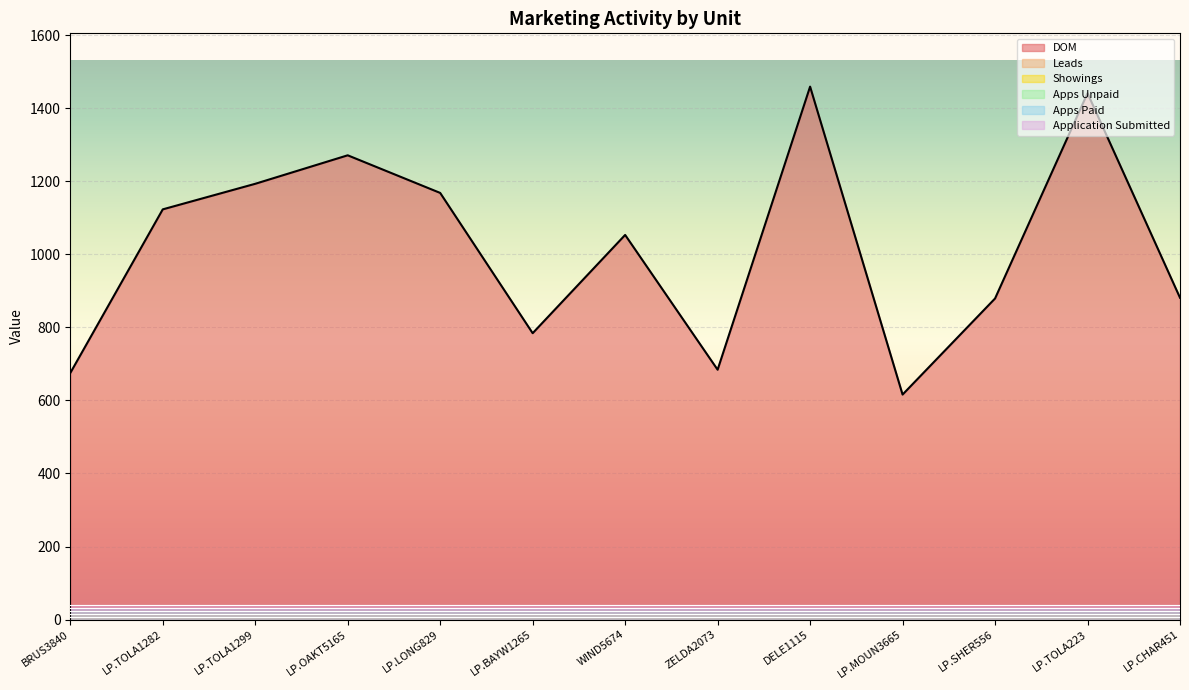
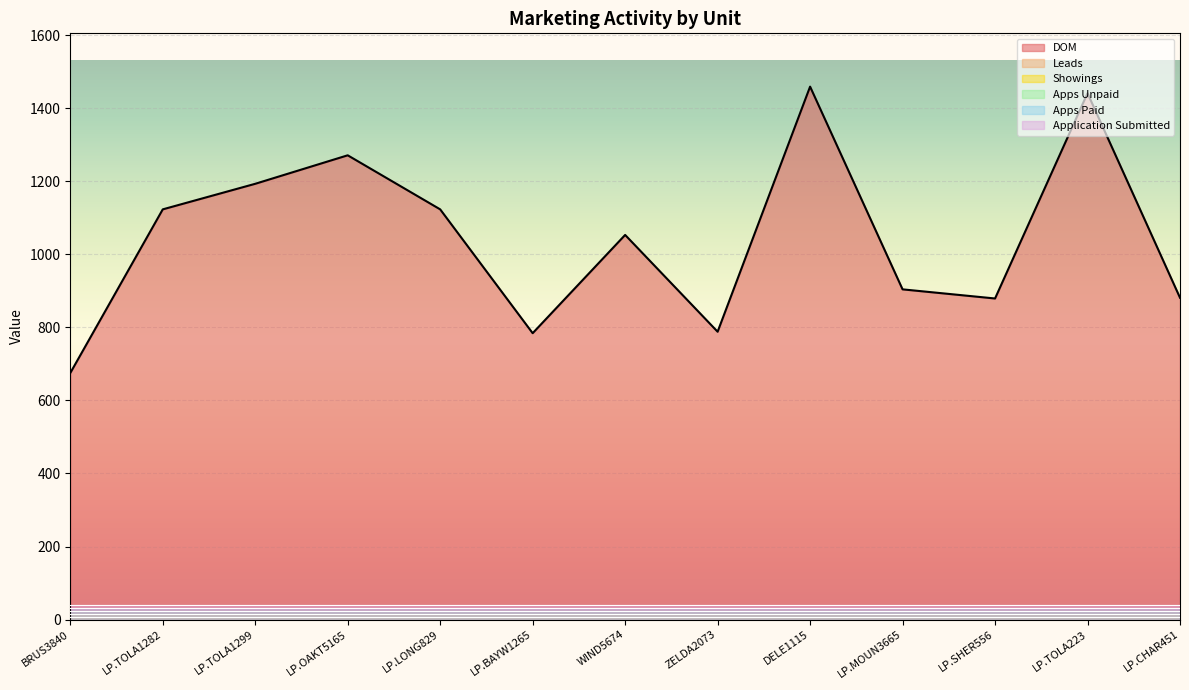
  {
    "DOM": {
      "BRUS3840": 680,
      "LP.TOLA1282": 1120,
      "LP.TOLA1299": 1190,
      "LP.OAKT5165": 1270,
-     "LP.LONG829": 1170,
+     "LP.LONG829": 1120,
      "LP.BAYW1265": 780,
      "WIND5674": 1050,
-     "ZELDA2073": 680,
+     "ZELDA2073": 790,
      "DELE1115": 1460,
-     "LP.MOUN3665": 620,
+     "LP.MOUN3665": 900,
      "LP.SHER556": 880,
      "LP.CHAR451": 880
    },
    "Leads": {
      "BRUS3840": 10,
      "LP.TOLA1282": 10,
      "LP.TOLA1299": 10,
      "LP.OAKT5165": 10,
      "LP.LONG829": 10,
      "LP.BAYW1265": 10,
      "WIND5674": 10,
      "ZELDA2073": 10,
      "DELE1115": 10,
      "LP.MOUN3665": 10,
      "LP.SHER556": 10,
      "LP.TOLA223": 10,
      "LP.CHAR451": 10
    },
    "Showings": {
      "BRUS3840": 20,
      "LP.TOLA1282": 20,
      "LP.TOLA1299": 20,
      "LP.OAKT5165": 20,
      "LP.LONG829": 20,
      "LP.BAYW1265": 20,
      "WIND5674": 20,
      "ZELDA2073": 20,
      "DELE1115": 20,
      "LP.MOUN3665": 20,
      "LP.SHER556": 20,
      "LP.TOLA223": 20,
      "LP.CHAR451": 20
    },
    "Apps Unpaid": {
      "BRUS3840": 20,
      "LP.TOLA1282": 20,
      "LP.TOLA1299": 20,
      "LP.OAKT5165": 20,
      "LP.LONG829": 20,
      "LP.BAYW1265": 20,
      "WIND5674": 20,
      "ZELDA2073": 20,
      "DELE1115": 20,
      "LP.MOUN3665": 20,
      "LP.SHER556": 20,
      "LP.TOLA223": 20,
      "LP.CHAR451": 20
    },
    "Apps Paid": {
      "BRUS3840": 30,
      "LP.TOLA1282": 30,
      "LP.TOLA1299": 30,
      "LP.OAKT5165": 30,
      "LP.LONG829": 30,
      "LP.BAYW1265": 30,
      "WIND5674": 30,
      "ZELDA2073": 30,
      "DELE1115": 30,
      "LP.MOUN3665": 30,
      "LP.SHER556": 30,
      "LP.TOLA223": 30,
      "LP.CHAR451": 30
    },
    "Application Submitted": {
      "BRUS3840": 40,
      "LP.TOLA1282": 40,
      "LP.TOLA1299": 40,
      "LP.OAKT5165": 40,
      "LP.LONG829": 40,
      "LP.BAYW1265": 40,
      "WIND5674": 40,
      "ZELDA2073": 40,
      "DELE1115": 40,
      "LP.MOUN3665": 40,
      "LP.SHER556": 40,
      "LP.TOLA223": 40,
      "LP.CHAR451": 40
    }
  }
